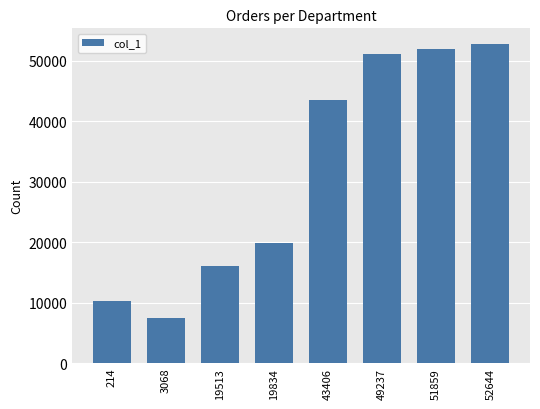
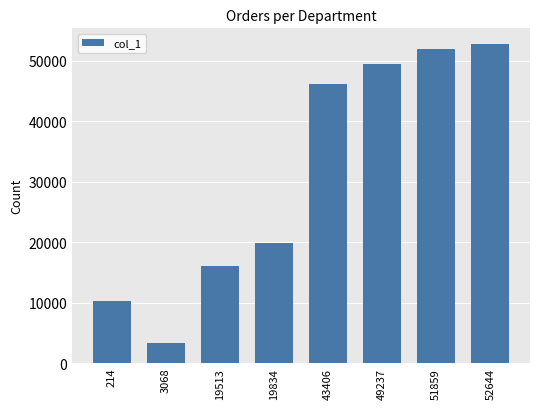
  {
    "214": 10000,
-   "3068": 7000,
+   "3068": 3000,
    "19513": 16000,
    "19834": 20000,
-   "43406": 43000,
-   "49237": 51000,
+   "43406": 46000,
+   "49237": 49000,
    "51859": 52000,
    "52644": 53000
  }
